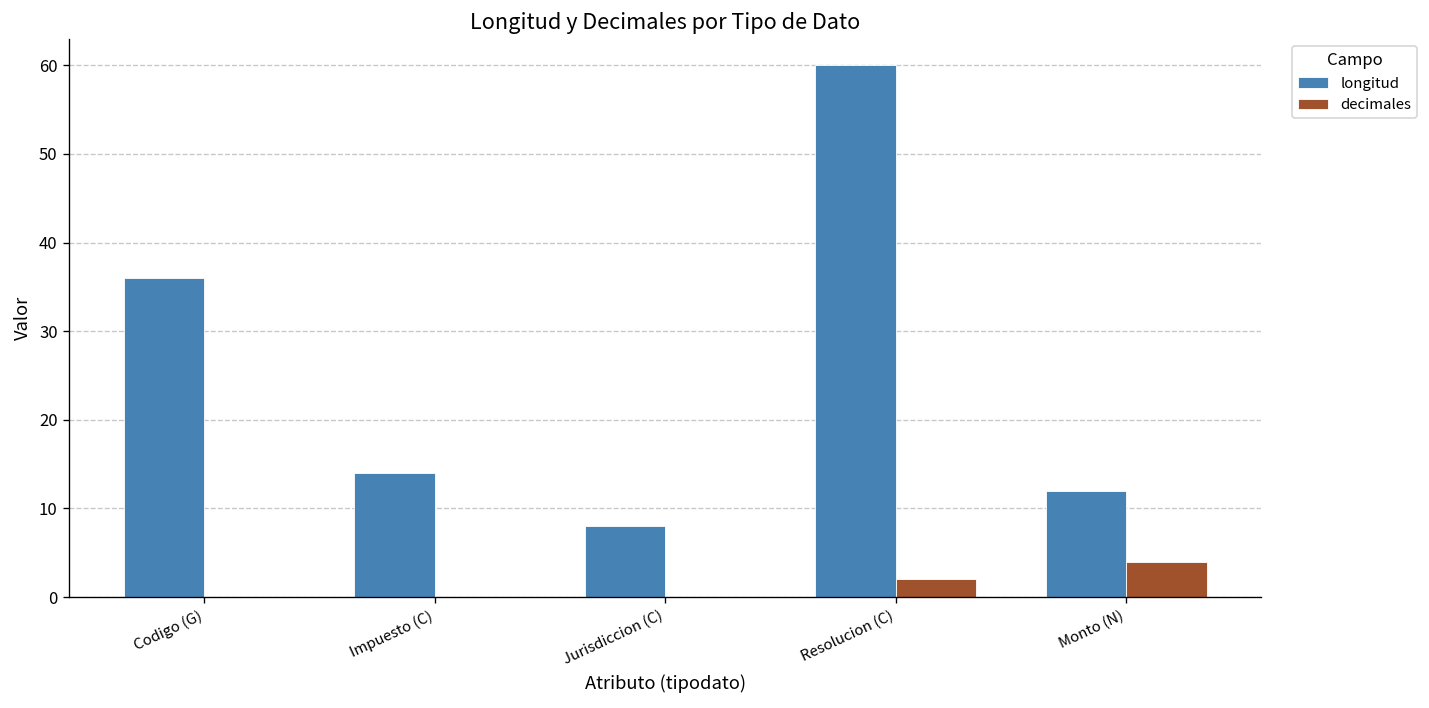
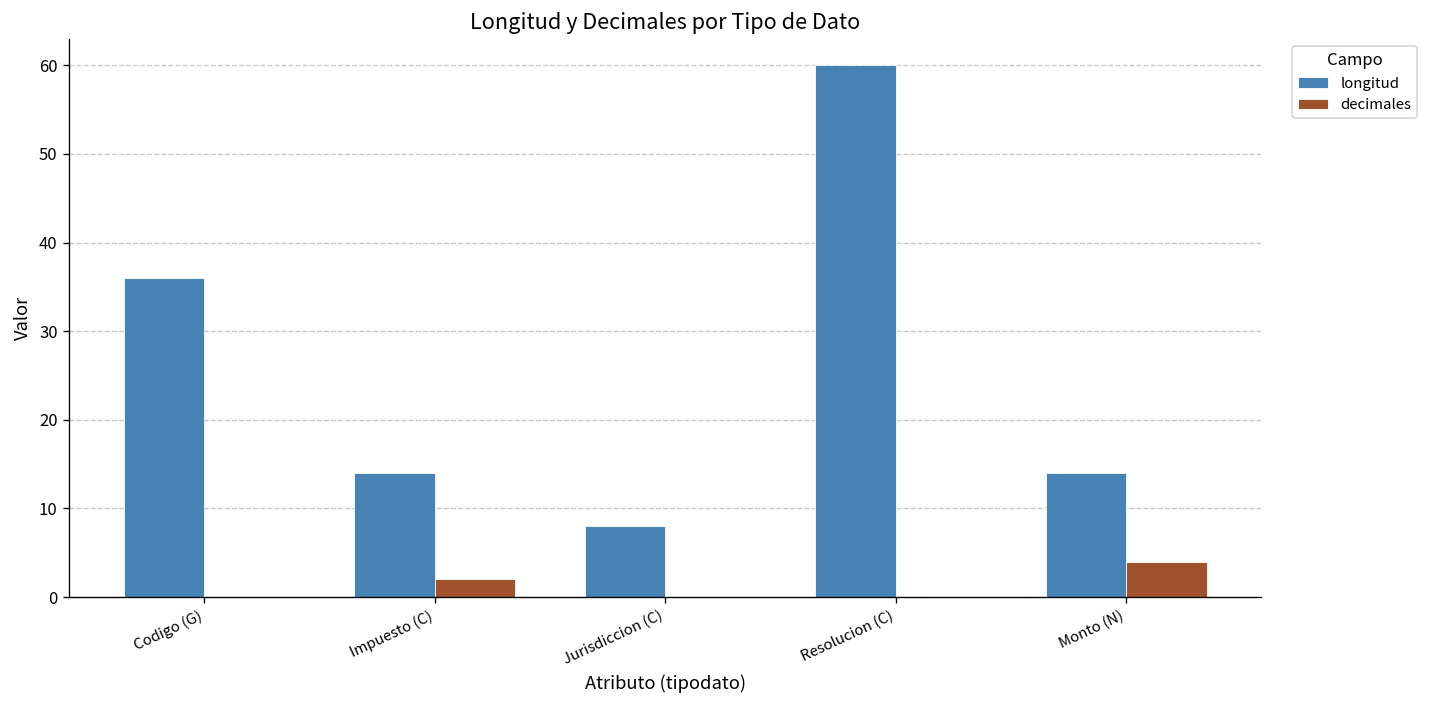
  {
    "longitud": {
      "Codigo (G)": 36,
      "Impuesto (C)": 14,
      "Jurisdiccion (C)": 8,
      "Resolucion (C)": 60,
-     "Monto (N)": 12
+     "Monto (N)": 14
    },
    "decimales": {
      "Codigo (G)": 0,
-     "Impuesto (C)": 0,
+     "Impuesto (C)": 2,
      "Jurisdiccion (C)": 0,
-     "Resolucion (C)": 2,
+     "Resolucion (C)": 0,
      "Monto (N)": 4
    }
  }
